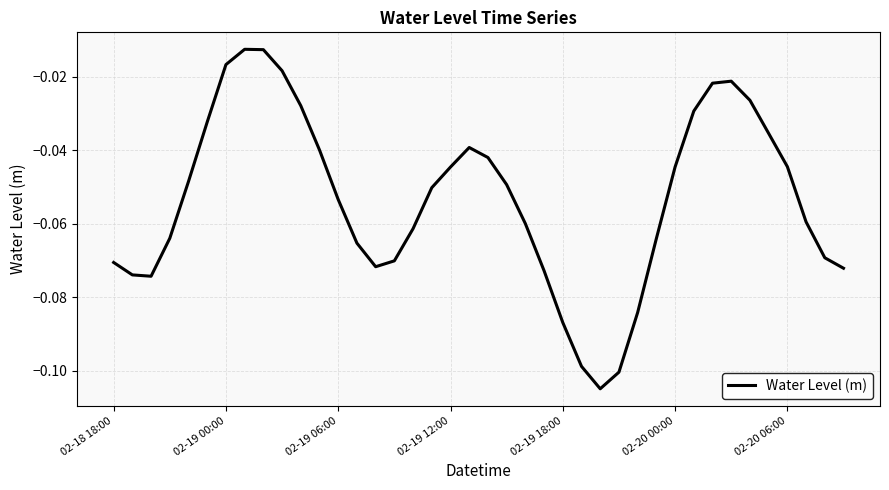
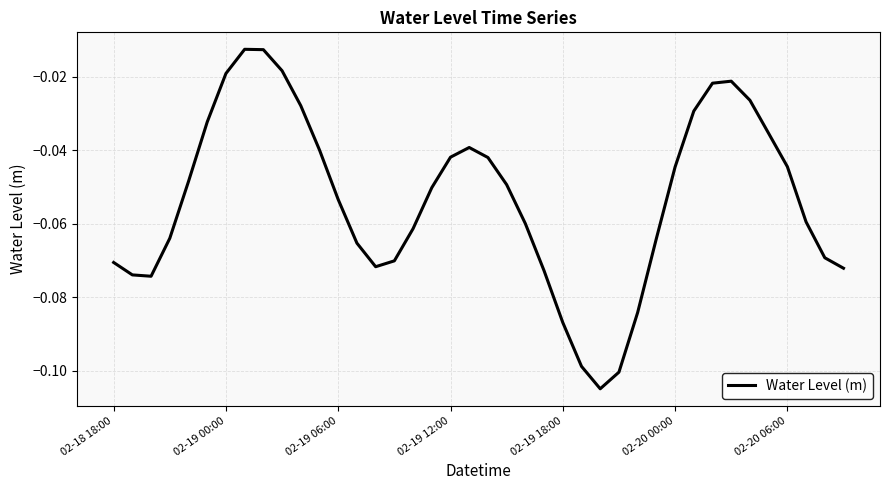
  {
    "02-18 18:00": -0.071,
-   "02-19 00:00": -0.017,
+   "02-19 00:00": -0.019,
    "02-19 06:00": -0.053,
-   "02-19 12:00": -0.045,
+   "02-19 12:00": -0.042,
    "02-19 18:00": -0.087,
    "02-20 00:00": -0.045,
    "02-20 06:00": -0.044
  }
